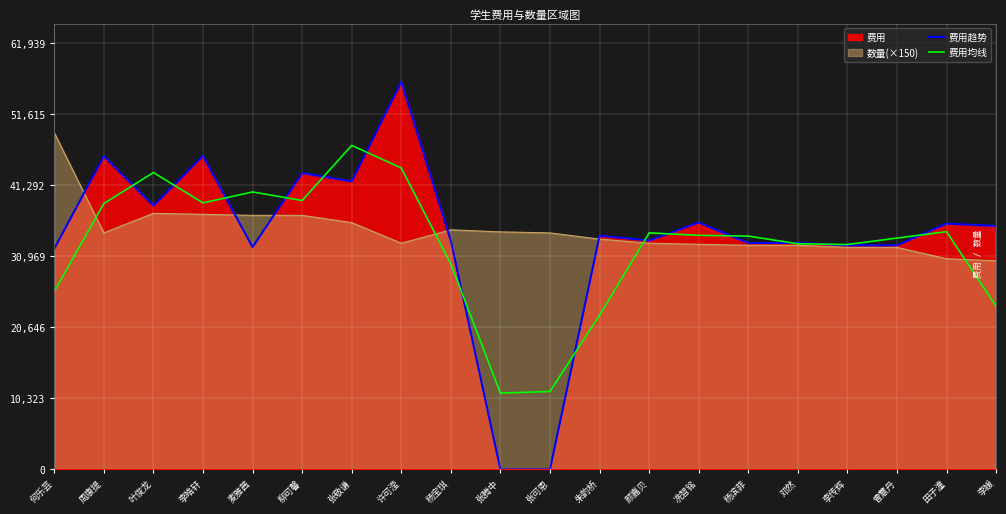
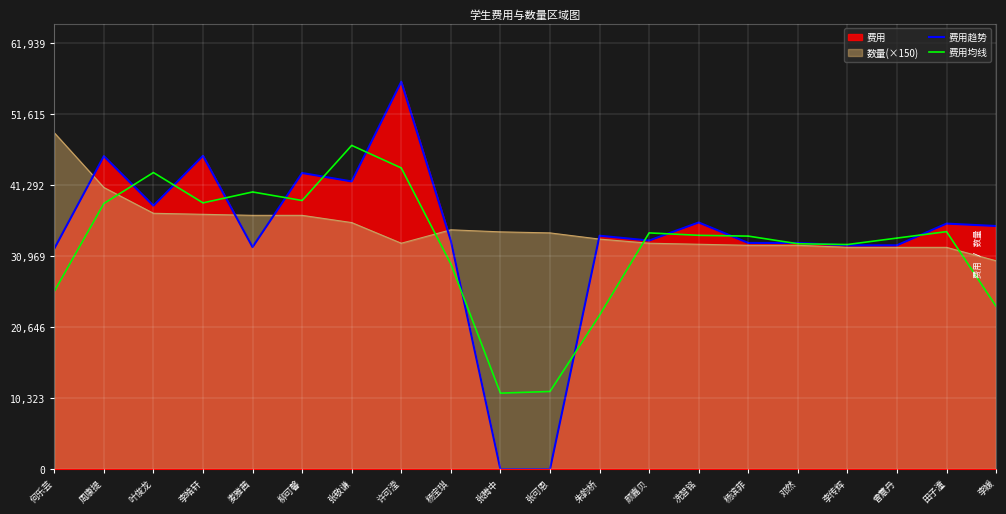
  {
    "费用": {
      "何乐芸": "32,000",
      "周康提": "45,000",
      "叶俊龙": "38,000",
      "李皓轩": "46,000",
      "麦雅茜": "32,000",
      "柳可馨": "43,000",
      "张敬谦": "42,000",
      "许可滢": "56,000",
      "杨宝琪": "33,000",
      "张腾中": "0",
      "张可恩": "0",
      "朱韵桥": "34,000",
      "颜嘉贝": "33,000",
      "冼智铭": "36,000",
      "田子潼": "36,000",
      "李媛": "35,000"
    },
    "数量(×150)": {
      "何乐芸": "49,000",
-     "周康提": "34,000",
+     "周康提": "41,000",
      "叶俊龙": "37,000",
      "李皓轩": "37,000",
      "麦雅茜": "37,000",
      "柳可馨": "37,000",
      "张敬谦": "36,000",
      "许可滢": "33,000",
      "杨宝琪": "35,000",
      "张腾中": "35,000",
      "张可恩": "34,000",
      "朱韵桥": "33,000",
      "颜嘉贝": "33,000",
      "冼智铭": "33,000",
-     "田子潼": "31,000",
+     "田子潼": "32,000",
      "李媛": "30,000"
    },
    "费用均线": {
      "何乐芸": "26,000",
      "周康提": "39,000",
      "叶俊龙": "43,000",
      "李皓轩": "39,000",
      "麦雅茜": "40,000",
      "柳可馨": "39,000",
      "张敬谦": "47,000",
      "许可滢": "44,000",
      "杨宝琪": "30,000",
      "张腾中": "11,000",
      "张可恩": "11,000",
      "朱韵桥": "22,000",
      "颜嘉贝": "34,000",
      "冼智铭": "34,000",
      "杨滨菲": "34,000",
      "曾薏丹": "34,000",
      "田子潼": "35,000",
      "李媛": "24,000"
    }
  }
